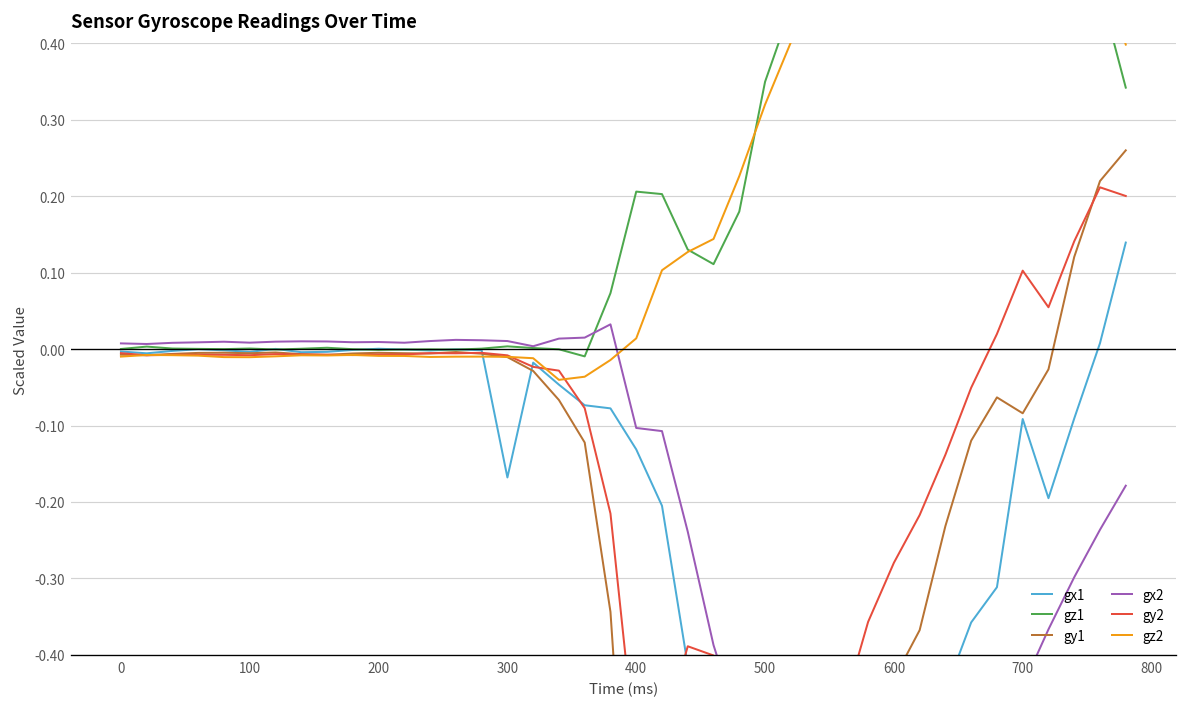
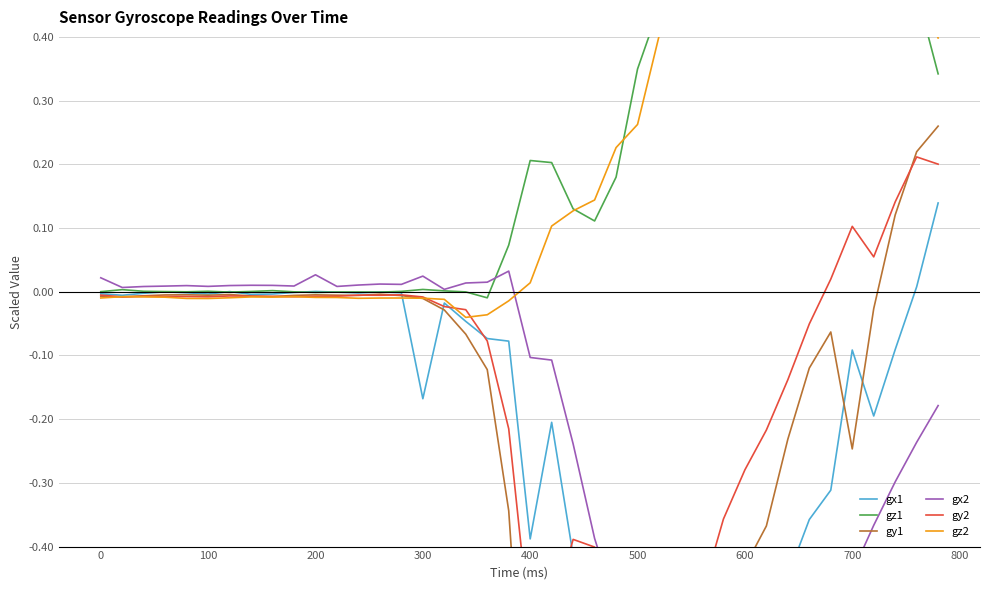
  {
    "gx1": {
      "300": -0.17,
-     "400": -0.13,
+     "400": -0.39,
      "700": -0.09
    },
    "gz1": {
      "100": 0.00,
      "300": 0.00,
      "400": 0.21,
      "500": 0.35
    },
    "gy1": {
-     "700": -0.08
+     "700": -0.25
    },
    "gx2": {
-     "0": 0.01,
+     "0": 0.02,
      "100": 0.01,
-     "200": 0.01,
-     "300": 0.01,
+     "200": 0.03,
+     "300": 0.02,
      "400": -0.10
    },
    "gy2": {
      "600": -0.28,
      "700": 0.10
    },
    "gz2": {
      "400": 0.01,
-     "500": 0.32
+     "500": 0.26
    }
  }
